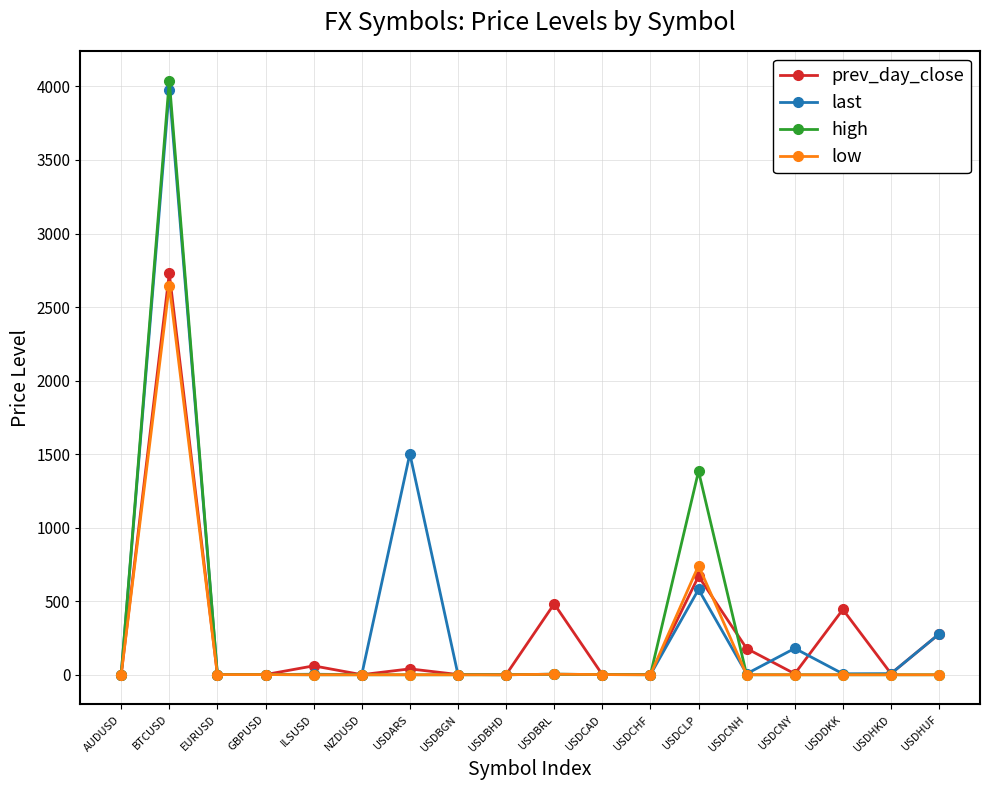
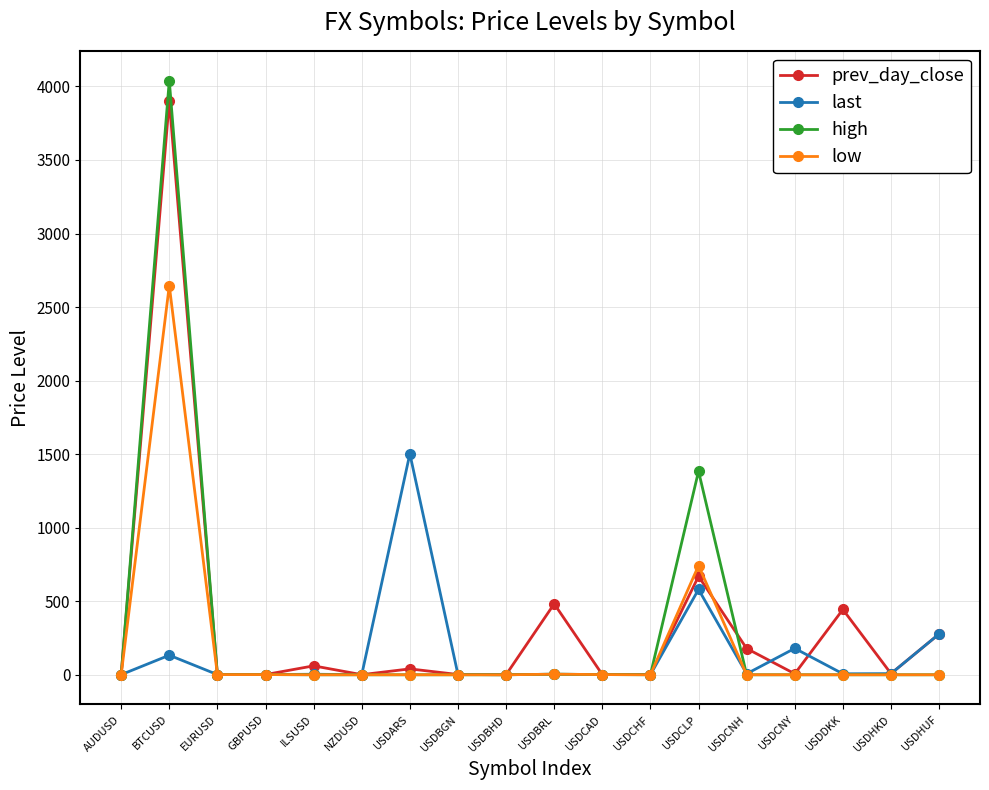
  {
    "prev_day_close": {
-     "BTCUSD": 2730,
+     "BTCUSD": 3900,
      "ILSUSD": 60,
      "USDARS": 40,
      "USDBRL": 480,
      "USDCLP": 670,
      "USDCNH": 180,
      "USDDKK": 440
    },
    "last": {
-     "BTCUSD": 3980,
+     "BTCUSD": 130,
      "USDARS": 1500,
      "USDCLP": 580,
      "USDCNY": 180
    },
    "high": {
      "BTCUSD": 4040,
      "USDCLP": 1380
    },
    "low": {
      "BTCUSD": 2650,
      "USDCLP": 740
    }
  }
